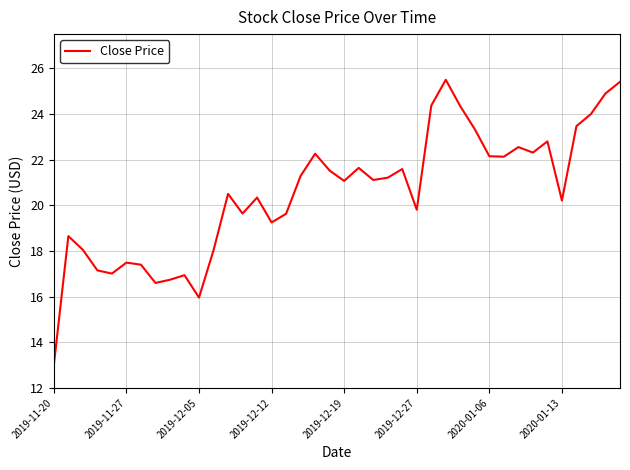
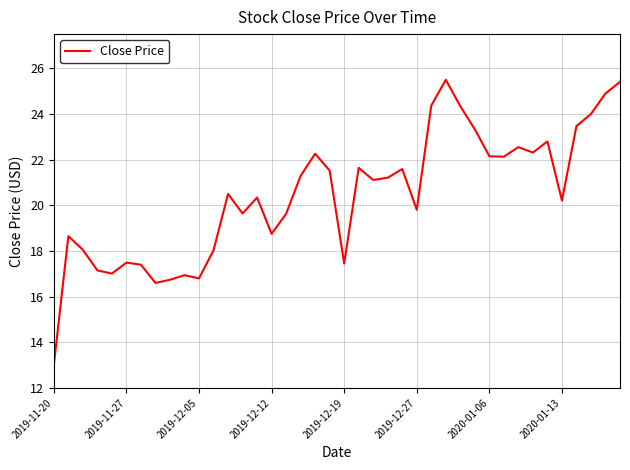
  {
    "2019-11-20": 13.0,
    "2019-11-27": 17.5,
-   "2019-12-05": 16.0,
-   "2019-12-12": 19.3,
-   "2019-12-19": 21.1,
+   "2019-12-05": 16.8,
+   "2019-12-12": 18.8,
+   "2019-12-19": 17.5,
    "2019-12-27": 19.8,
    "2020-01-06": 22.1,
    "2020-01-13": 20.2
  }
